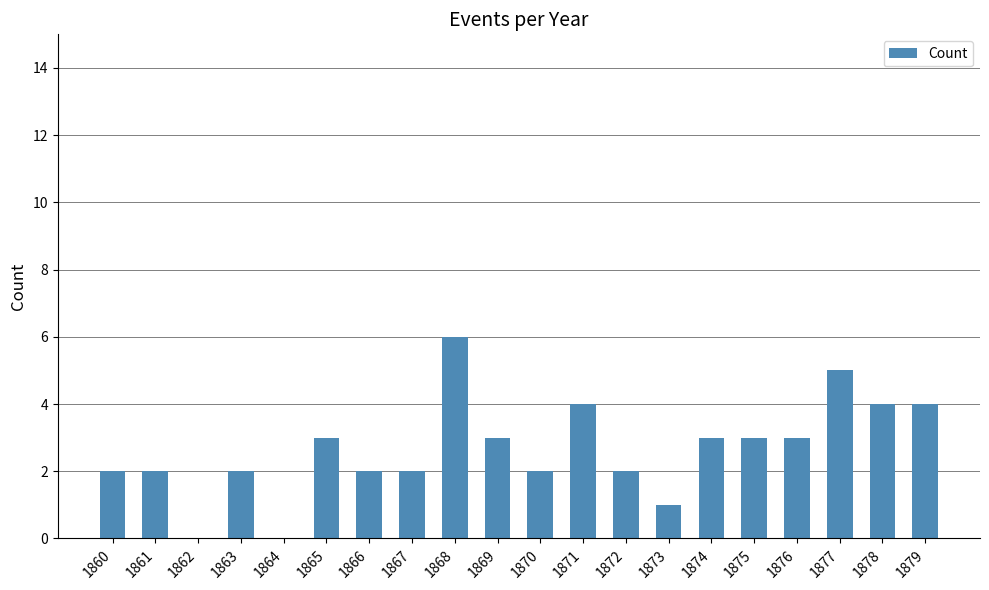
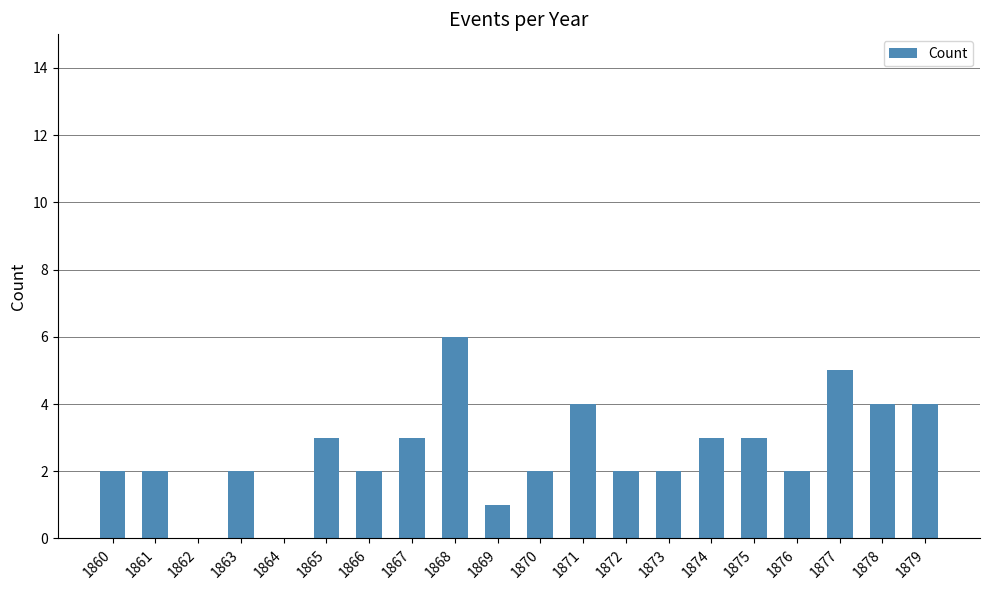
  {
    "1860": 2,
    "1861": 2,
    "1862": 0,
    "1863": 2,
    "1864": 0,
    "1865": 3,
    "1866": 2,
-   "1867": 2,
+   "1867": 3,
    "1868": 6,
-   "1869": 3,
+   "1869": 1,
    "1870": 2,
    "1871": 4,
    "1872": 2,
-   "1873": 1,
+   "1873": 2,
    "1874": 3,
    "1875": 3,
-   "1876": 3,
+   "1876": 2,
    "1877": 5,
    "1878": 4,
    "1879": 4
  }
